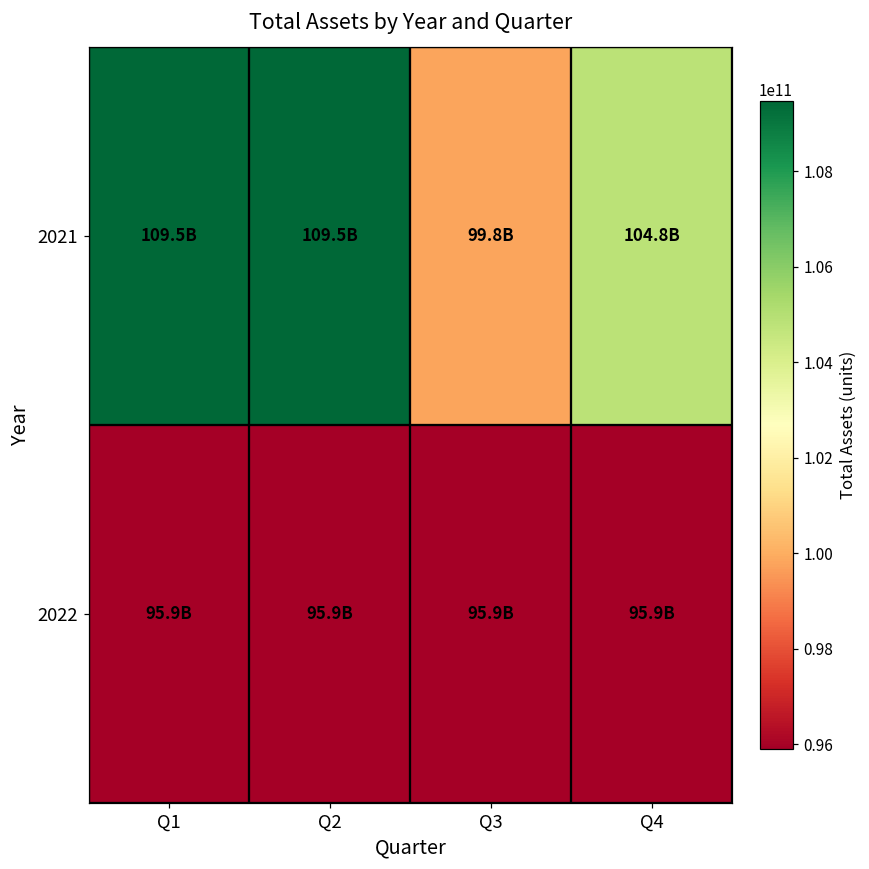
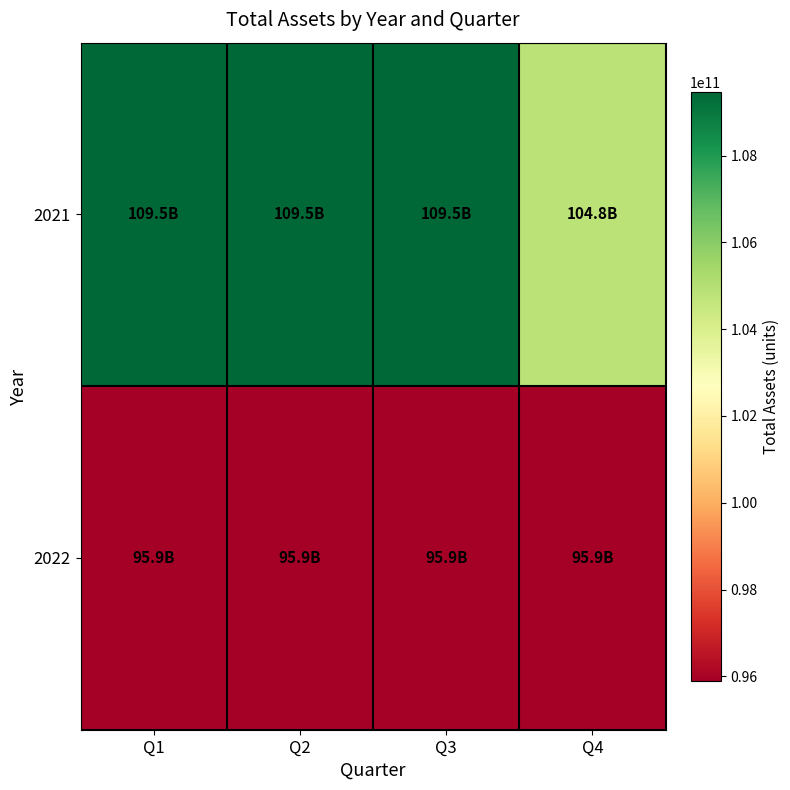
  {
    "2021": {
      "Q1": "109.5B",
      "Q2": "109.5B",
-     "Q3": "99.8B",
+     "Q3": "109.5B",
      "Q4": "104.8B"
    },
    "2022": {
      "Q1": "95.9B",
      "Q2": "95.9B",
      "Q3": "95.9B",
      "Q4": "95.9B"
    }
  }
